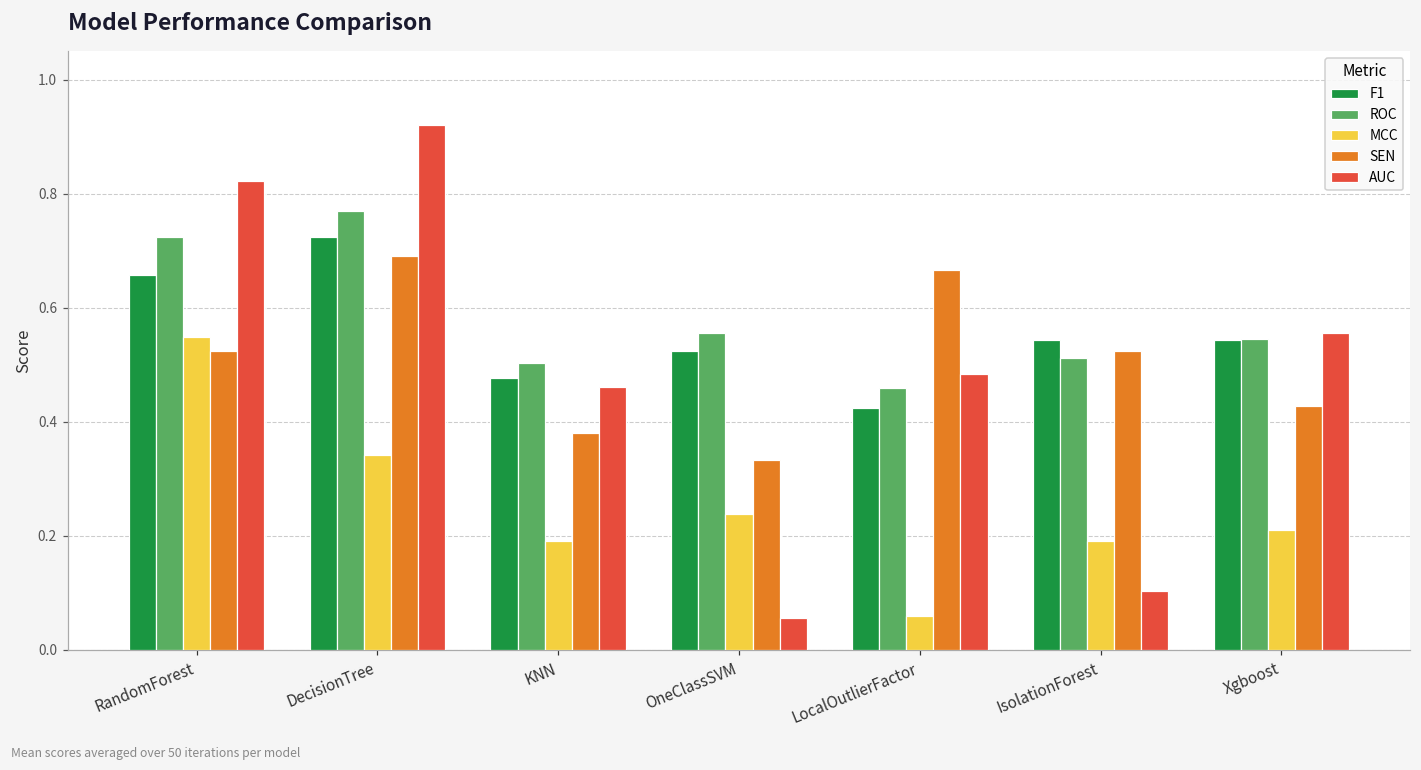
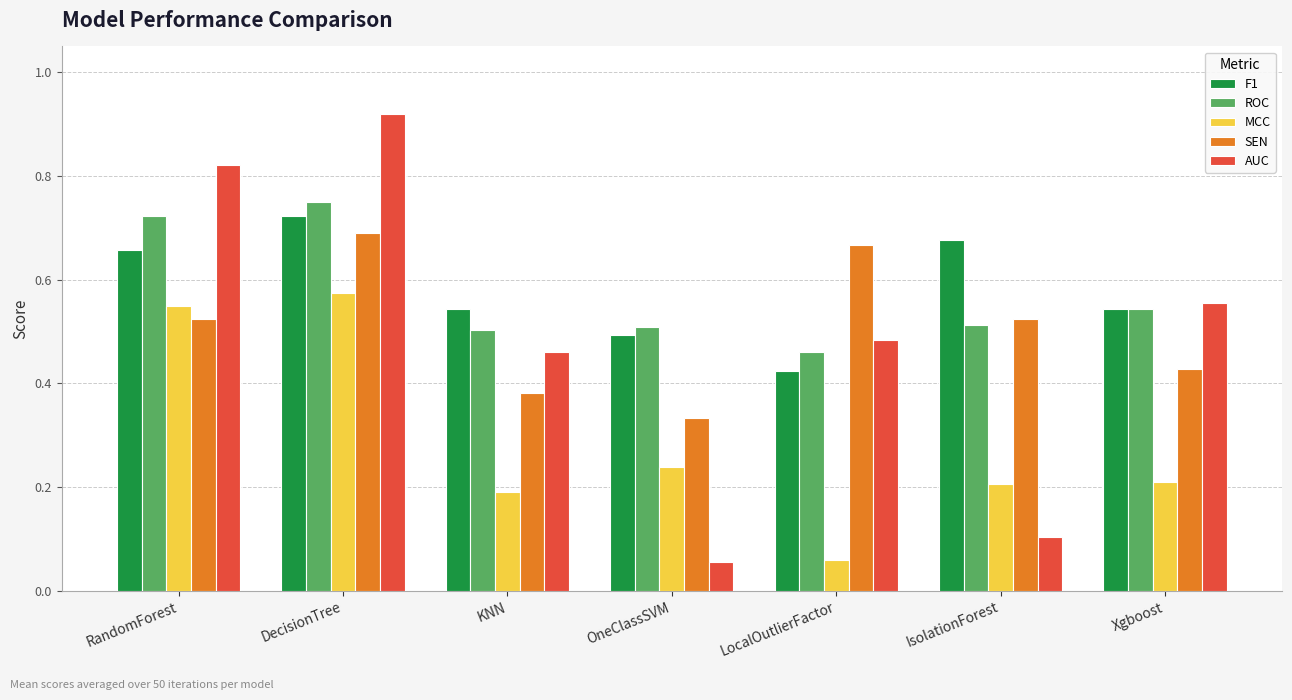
  {
    "F1": {
      "RandomForest": 0.66,
      "DecisionTree": 0.72,
-     "KNN": 0.48,
-     "OneClassSVM": 0.52,
+     "KNN": 0.54,
+     "OneClassSVM": 0.49,
      "LocalOutlierFactor": 0.42,
-     "IsolationForest": 0.54,
+     "IsolationForest": 0.68,
      "Xgboost": 0.54
    },
    "ROC": {
      "RandomForest": 0.72,
-     "DecisionTree": 0.77,
+     "DecisionTree": 0.75,
      "KNN": 0.50,
-     "OneClassSVM": 0.56,
+     "OneClassSVM": 0.51,
      "LocalOutlierFactor": 0.46,
      "IsolationForest": 0.51,
      "Xgboost": 0.54
    },
    "MCC": {
      "RandomForest": 0.55,
-     "DecisionTree": 0.34,
+     "DecisionTree": 0.57,
      "KNN": 0.19,
      "OneClassSVM": 0.24,
      "LocalOutlierFactor": 0.06,
-     "IsolationForest": 0.19,
+     "IsolationForest": 0.21,
      "Xgboost": 0.21
    }
  }
